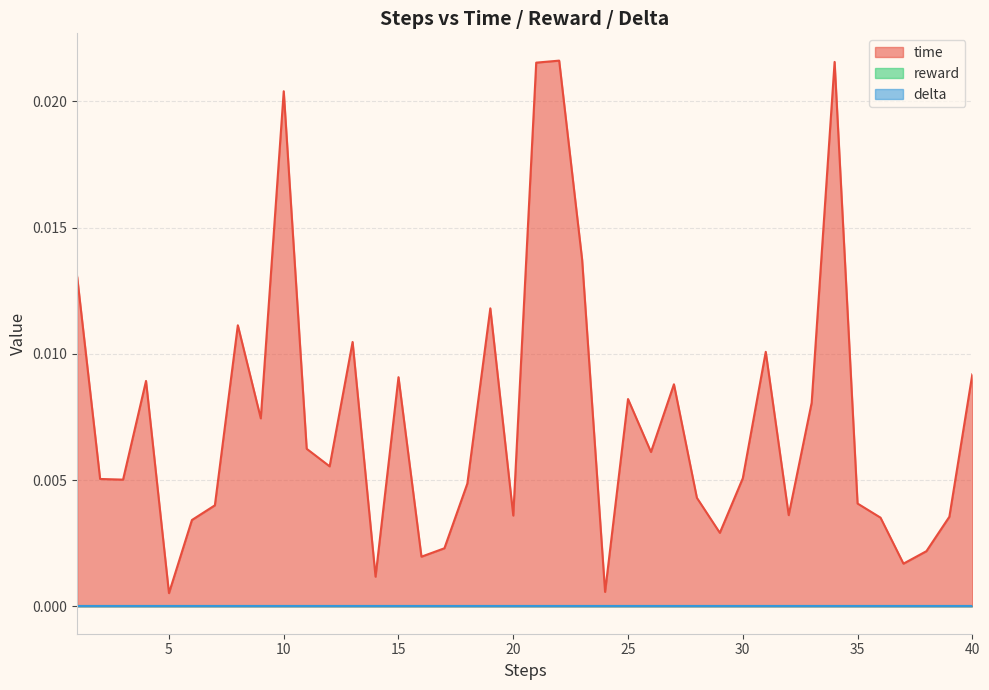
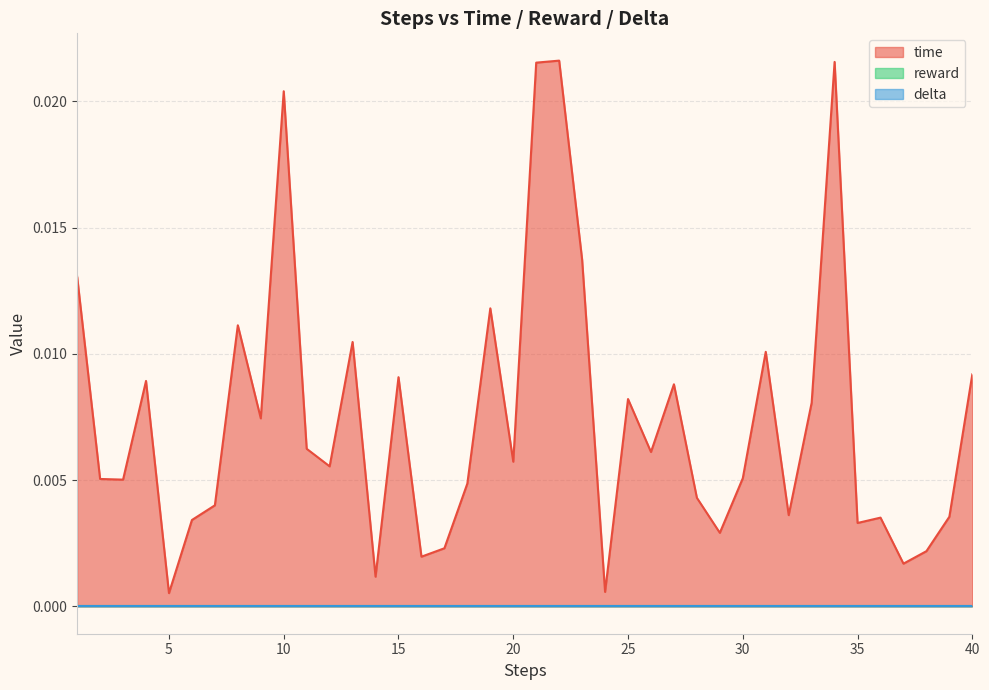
  {
    "time": {
      "5": 0.0005,
      "10": 0.0204,
      "15": 0.0091,
-     "20": 0.0036,
+     "20": 0.0057,
      "25": 0.0082,
      "30": 0.0051,
-     "35": 0.0041,
+     "35": 0.0033,
      "40": 0.0092
    },
    "delta": {
      "5": 0.0000,
      "10": 0.0000,
      "15": 0.0000,
      "20": 0.0000,
      "25": 0.0000,
      "30": 0.0000,
      "35": 0.0000,
      "40": 0.0000
    }
  }
